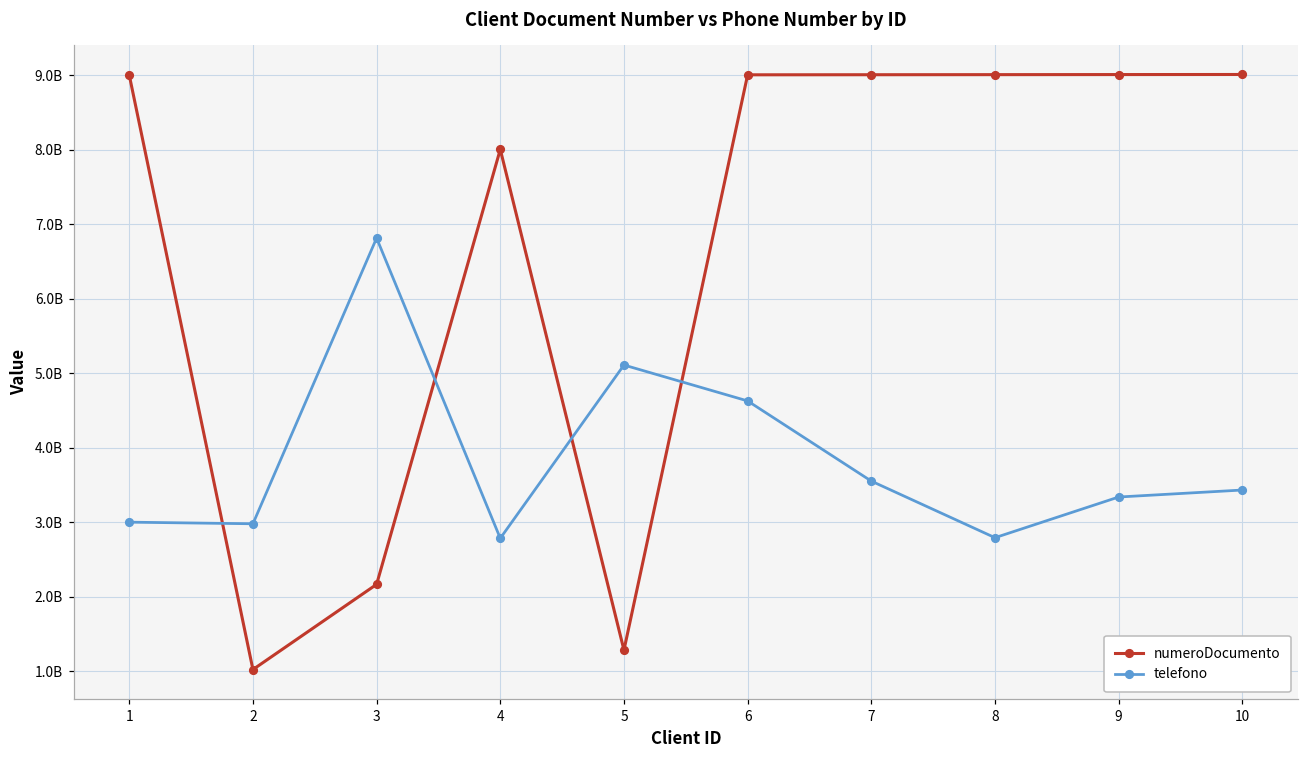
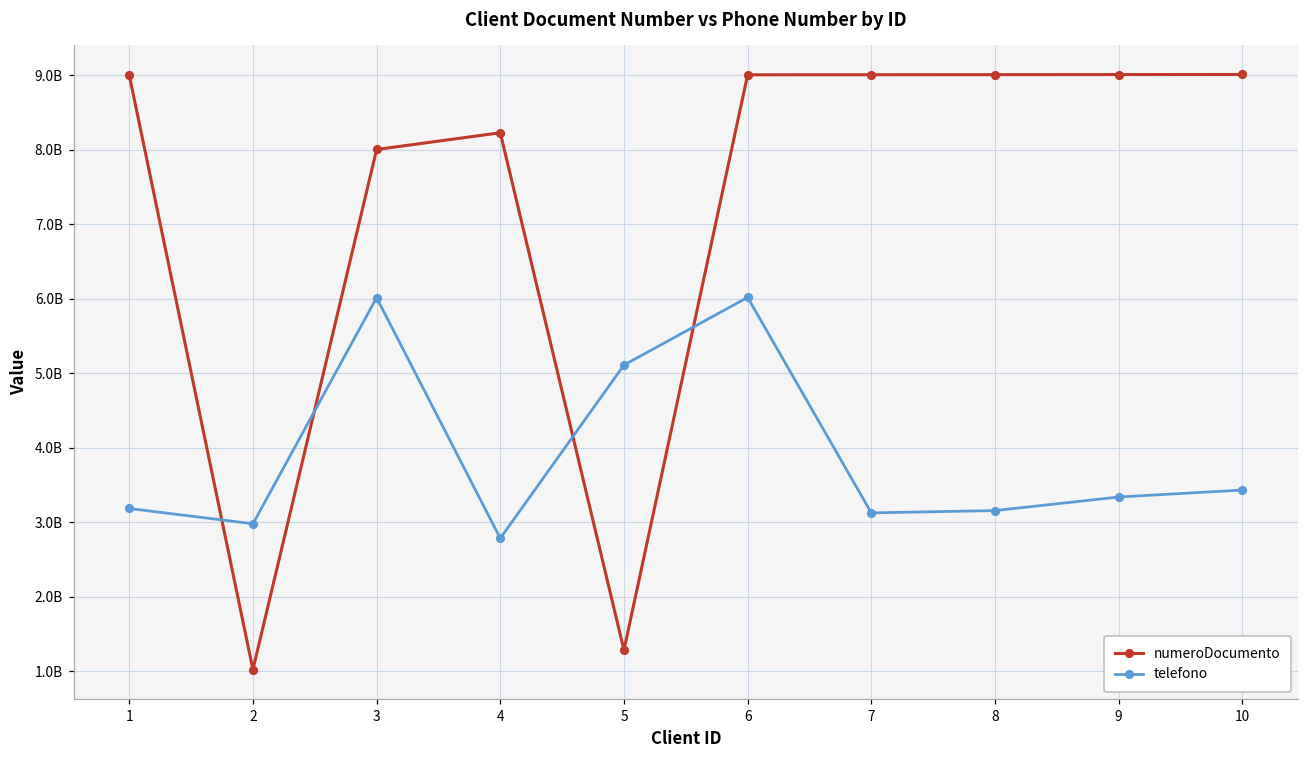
  {
    "numeroDocumento": {
      "1": 9000000000,
      "2": 1000000000,
-     "3": 2200000000,
-     "4": 8000000000,
+     "3": 8000000000,
+     "4": 8200000000,
      "5": 1300000000,
      "6": 9000000000,
      "7": 9000000000,
      "8": 9000000000,
      "9": 9000000000,
      "10": 9000000000
    },
    "telefono": {
-     "1": 3000000000,
+     "1": 3200000000,
      "2": 3000000000,
-     "3": 6800000000,
+     "3": 6000000000,
      "4": 2800000000,
      "5": 5100000000,
-     "6": 4600000000,
-     "7": 3600000000,
-     "8": 2800000000,
+     "6": 6000000000,
+     "7": 3100000000,
+     "8": 3200000000,
      "9": 3300000000,
      "10": 3400000000
    }
  }
